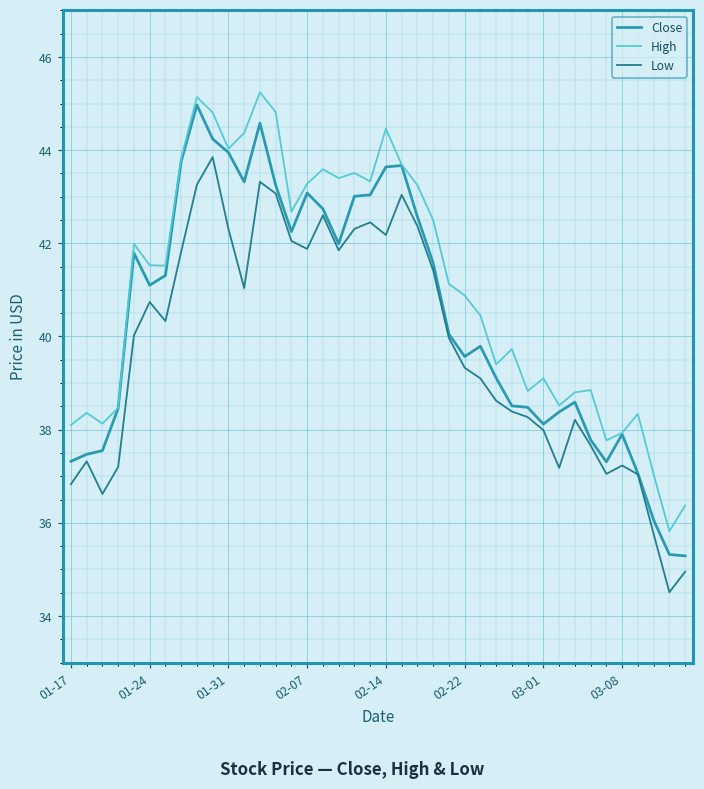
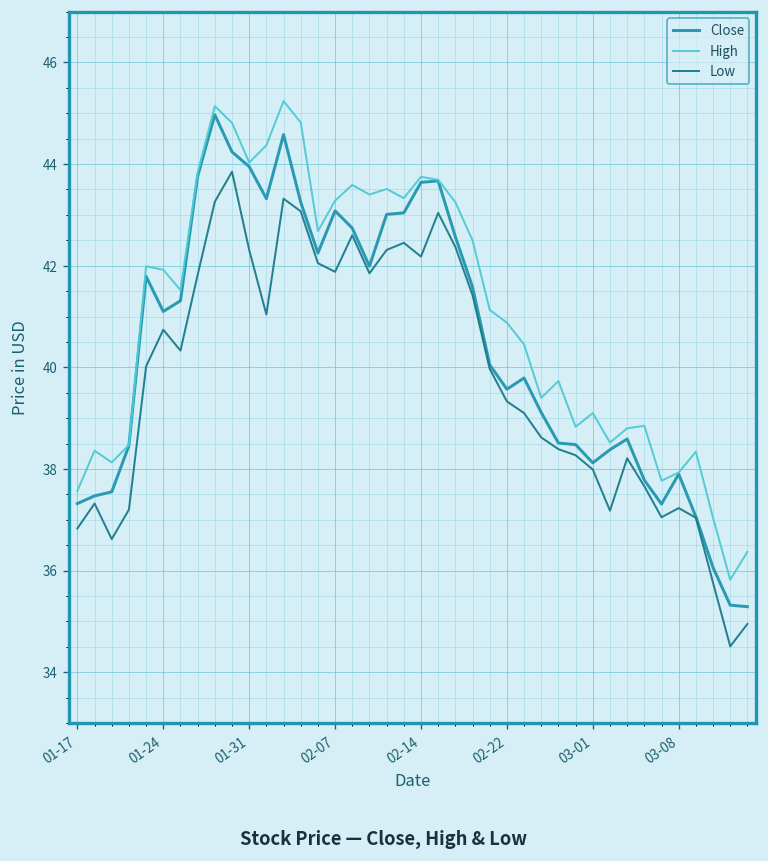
  {
    "High": {
-     "01-17": 38.1,
-     "01-24": 41.5,
+     "01-17": 37.6,
+     "01-24": 41.9,
      "01-31": 44.0,
      "02-07": 43.3,
-     "02-14": 44.5,
+     "02-14": 43.8,
      "02-22": 40.9,
      "03-01": 39.1
    }
  }
